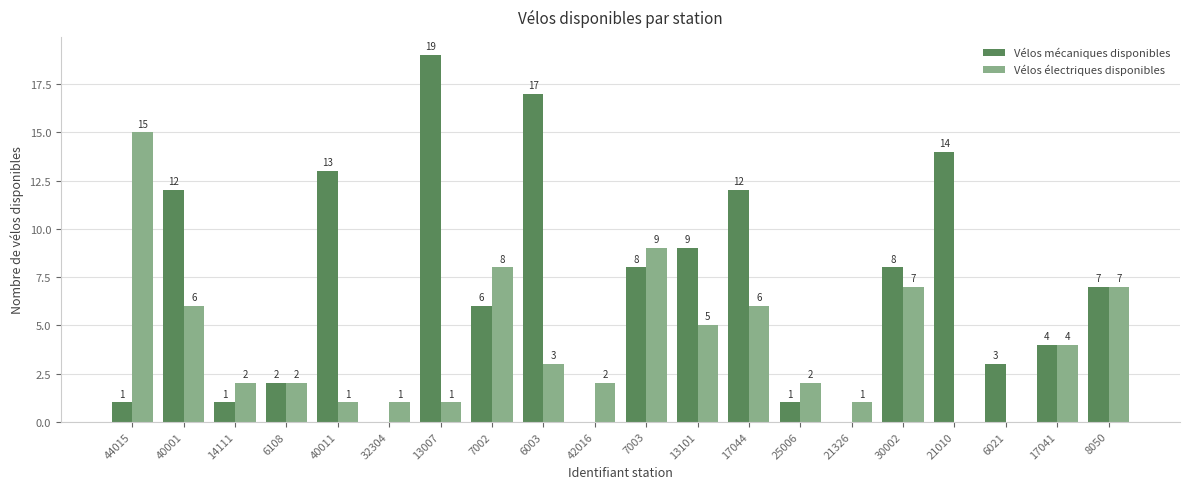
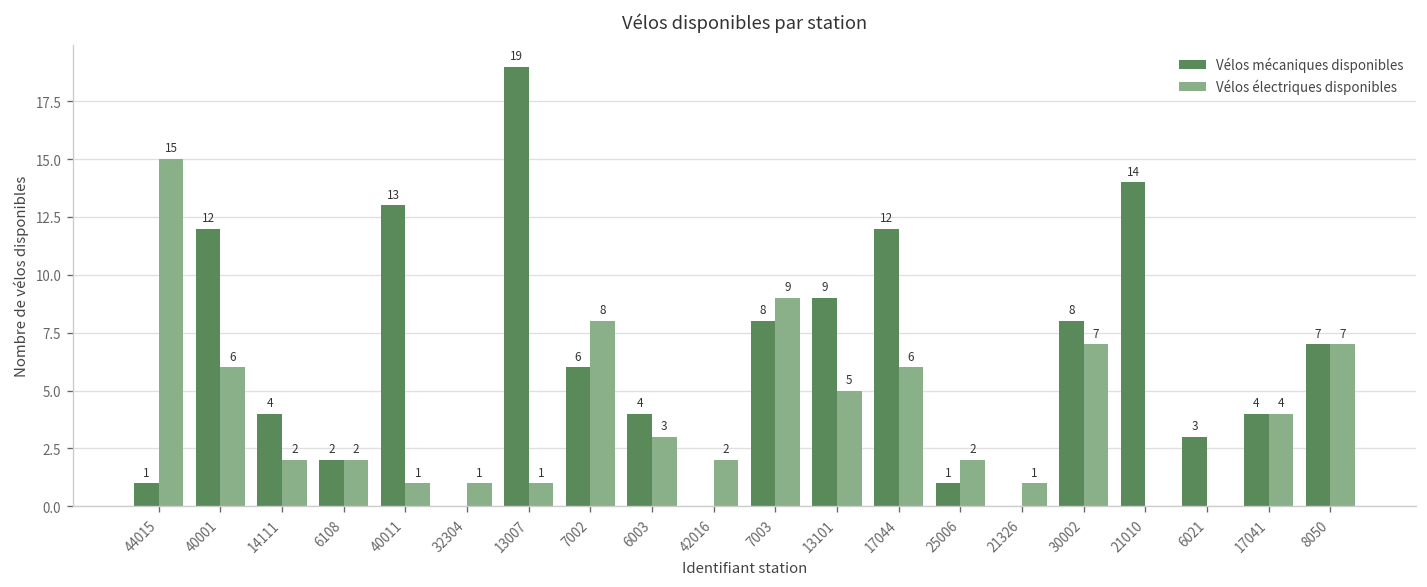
  {
    "Vélos mécaniques disponibles": {
      "44015": 1,
      "40001": 12,
-     "14111": 1,
+     "14111": 4,
      "6108": 2,
      "40011": 13,
      "13007": 19,
      "7002": 6,
-     "6003": 17,
+     "6003": 4,
      "7003": 8,
      "13101": 9,
      "17044": 12,
      "25006": 1,
      "30002": 8,
      "21010": 14,
      "6021": 3,
      "17041": 4,
      "8050": 7
    },
    "Vélos électriques disponibles": {
      "44015": 15,
      "40001": 6,
      "14111": 2,
      "6108": 2,
      "40011": 1,
      "32304": 1,
      "13007": 1,
      "7002": 8,
      "6003": 3,
      "42016": 2,
      "7003": 9,
      "13101": 5,
      "17044": 6,
      "25006": 2,
      "21326": 1,
      "30002": 7,
      "17041": 4,
      "8050": 7
    }
  }
